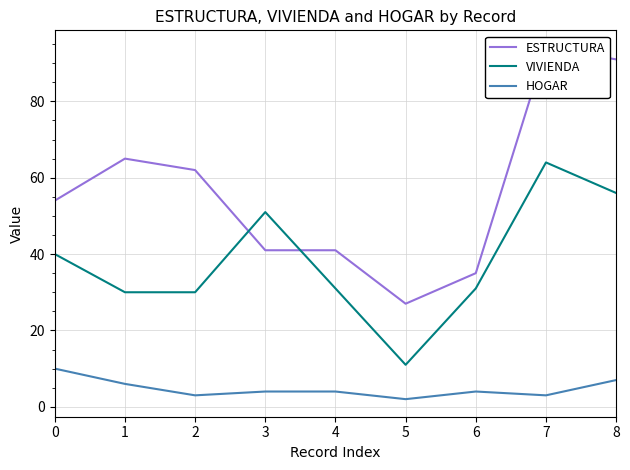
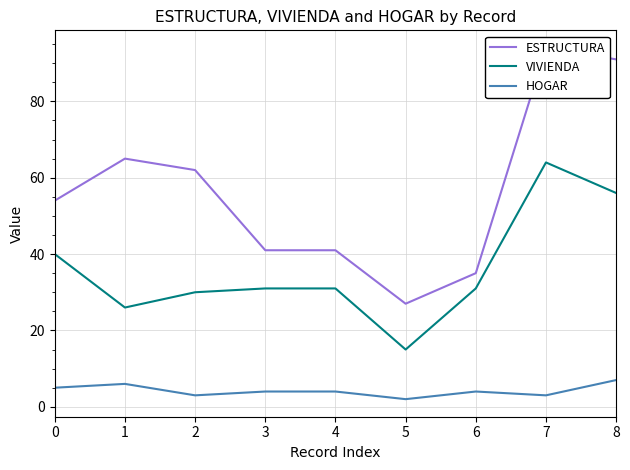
  {
    "ESTRUCTURA": {
      "0": 54,
      "1": 65,
      "2": 62,
      "3": 41,
      "4": 41,
      "5": 27,
      "6": 35,
      "8": 91
    },
    "VIVIENDA": {
      "0": 40,
-     "1": 30,
+     "1": 26,
      "2": 30,
-     "3": 51,
+     "3": 31,
      "4": 31,
-     "5": 11,
+     "5": 15,
      "6": 31,
      "7": 64,
      "8": 56
    },
    "HOGAR": {
-     "0": 10,
+     "0": 5,
      "1": 6,
      "2": 3,
      "3": 4,
      "4": 4,
      "5": 2,
      "6": 4,
      "7": 3,
      "8": 7
    }
  }
